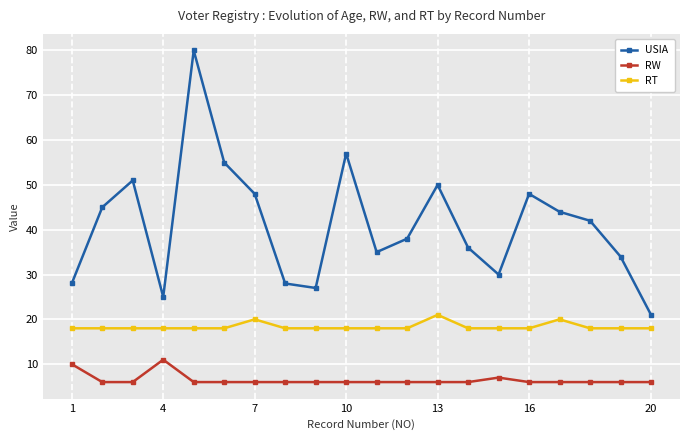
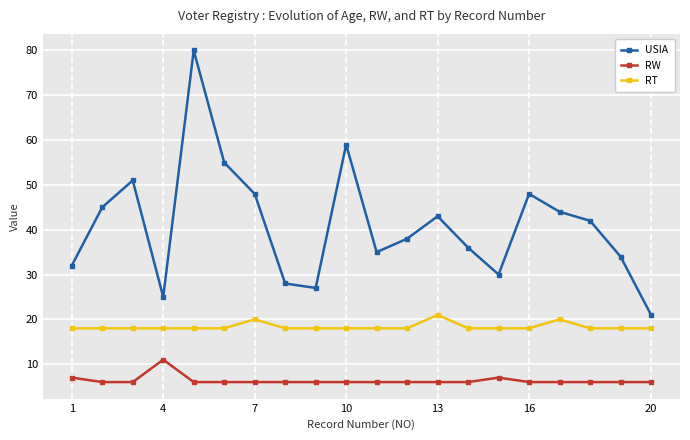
  {
    "USIA": {
-     "1": 28,
+     "1": 32,
      "4": 25,
      "7": 48,
-     "10": 57,
-     "13": 50,
+     "10": 59,
+     "13": 43,
      "16": 48,
      "20": 21
    },
    "RW": {
-     "1": 10,
+     "1": 7,
      "4": 11,
      "7": 6,
      "10": 6,
      "13": 6,
      "16": 6,
      "20": 6
    },
    "RT": {
      "1": 18,
      "4": 18,
      "7": 20,
      "10": 18,
      "13": 21,
      "16": 18,
      "20": 18
    }
  }
